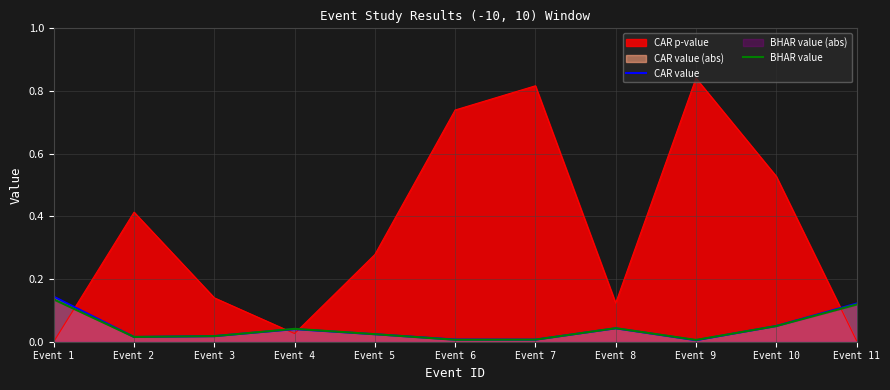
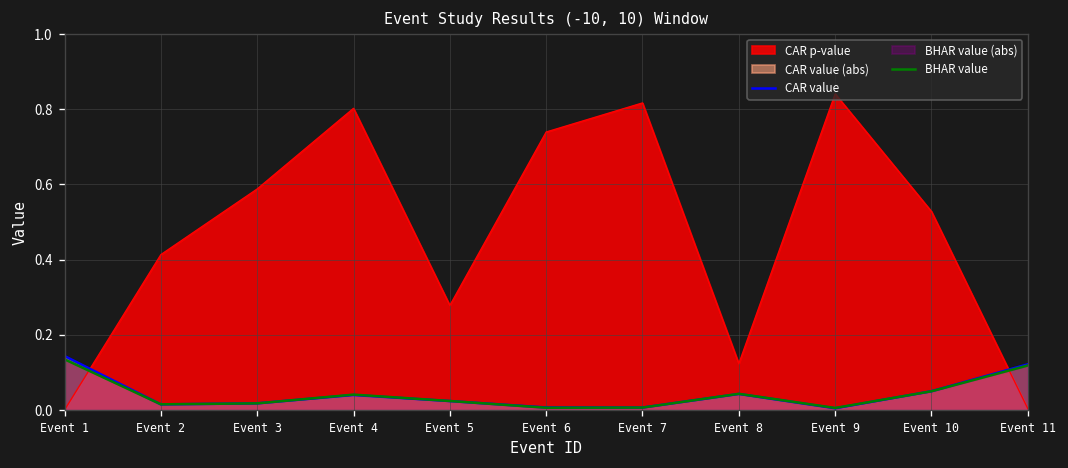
  {
    "CAR p-value": {
      "Event 1": 0.00,
      "Event 2": 0.41,
-     "Event 3": 0.14,
-     "Event 4": 0.03,
+     "Event 3": 0.59,
+     "Event 4": 0.80,
      "Event 5": 0.28,
      "Event 6": 0.74,
      "Event 7": 0.82,
      "Event 8": 0.12,
      "Event 10": 0.53,
      "Event 11": 0.00
    },
    "CAR value (abs)": {
      "Event 1": 0.14
    },
    "BHAR value (abs)": {
      "Event 1": 0.14
    }
  }
